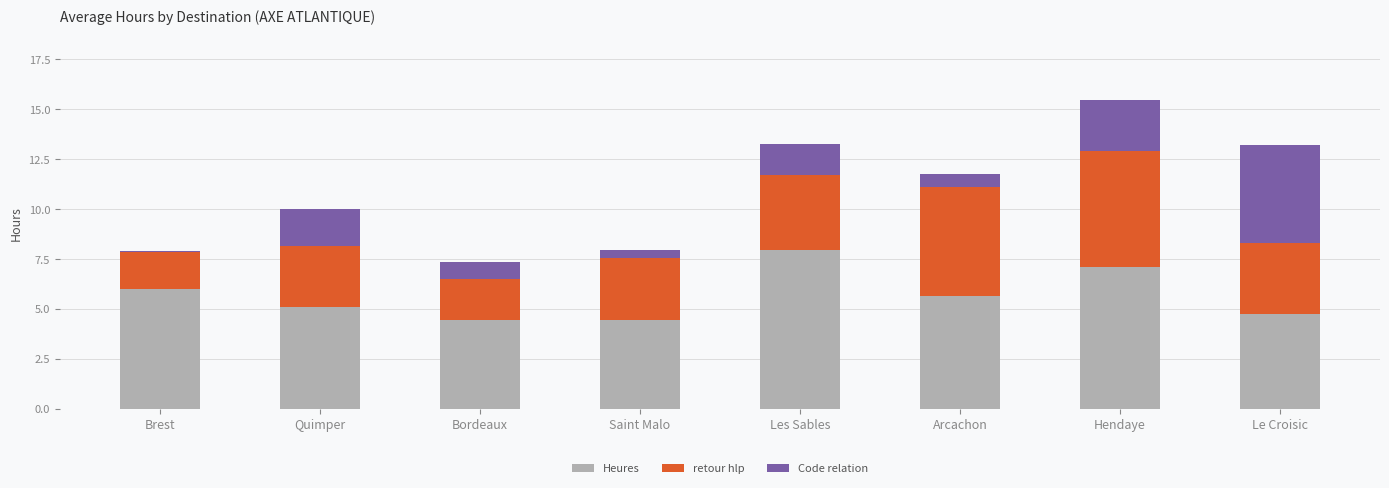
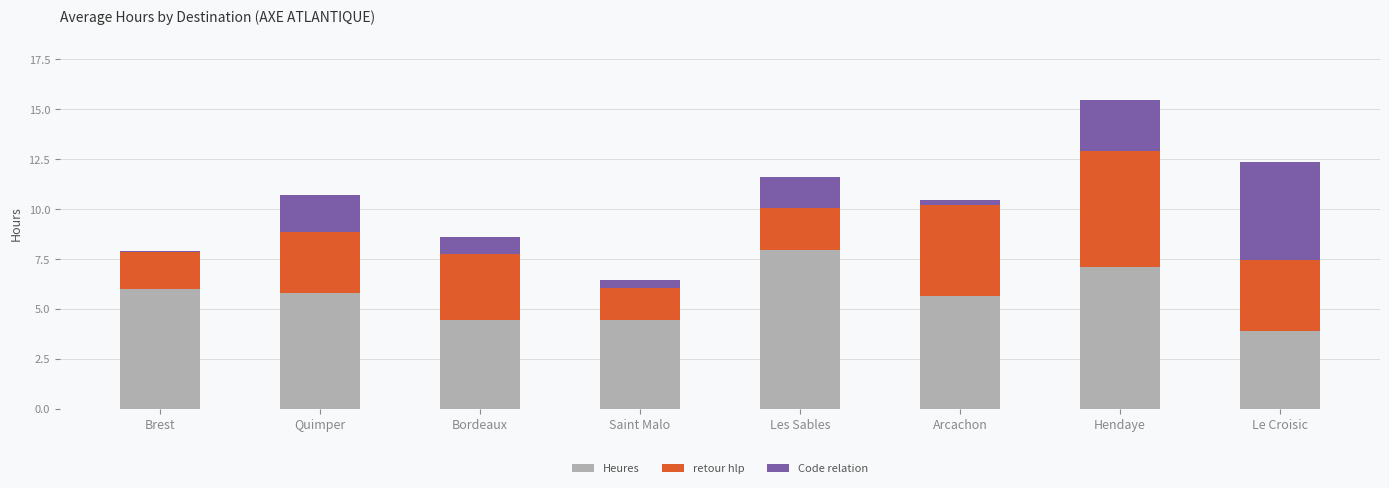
  {
    "Heures": {
      "Brest": 6.0,
-     "Quimper": 5.1,
+     "Quimper": 5.8,
      "Bordeaux": 4.4,
      "Saint Malo": 4.5,
      "Les Sables": 7.9,
      "Arcachon": 5.7,
      "Hendaye": 7.1,
-     "Le Croisic": 4.8
+     "Le Croisic": 3.9
    },
    "retour hlp": {
      "Brest": 1.8,
      "Quimper": 3.0,
-     "Bordeaux": 2.0,
-     "Saint Malo": 3.1,
-     "Les Sables": 3.8,
-     "Arcachon": 5.5,
+     "Bordeaux": 3.3,
+     "Saint Malo": 1.6,
+     "Les Sables": 2.1,
+     "Arcachon": 4.6,
      "Hendaye": 5.8,
      "Le Croisic": 3.5
    },
    "Code relation": {
      "Quimper": 1.9,
      "Bordeaux": 0.8,
      "Saint Malo": 0.4,
      "Les Sables": 1.5,
-     "Arcachon": 0.7,
+     "Arcachon": 0.2,
      "Hendaye": 2.6,
      "Le Croisic": 4.9
    }
  }
